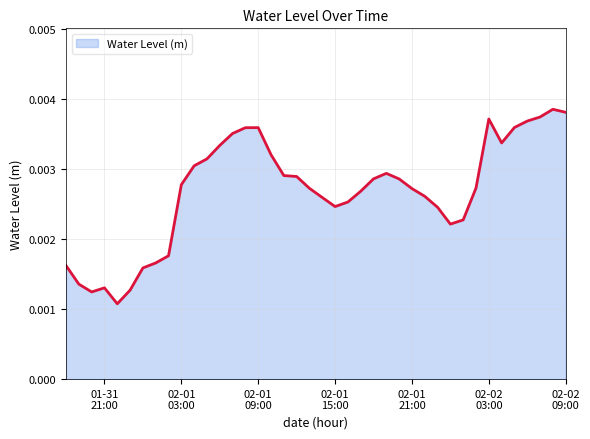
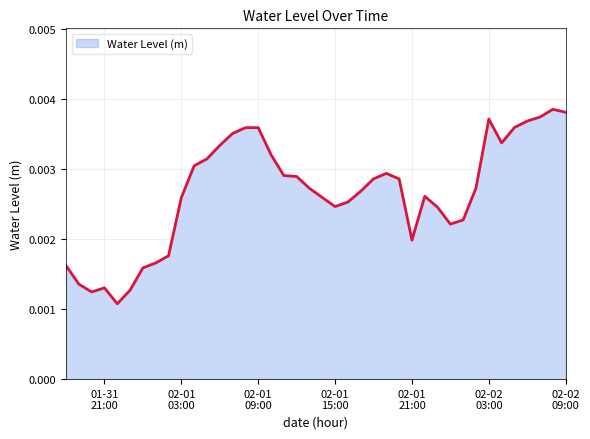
  {
    "01-31 21:00": 0.0013,
-   "02-01 03:00": 0.0028,
+   "02-01 03:00": 0.0026,
    "02-01 09:00": 0.0036,
    "02-01 15:00": 0.0025,
-   "02-01 21:00": 0.0027,
+   "02-01 21:00": 0.0020,
    "02-02 03:00": 0.0037,
    "02-02 09:00": 0.0038
  }
